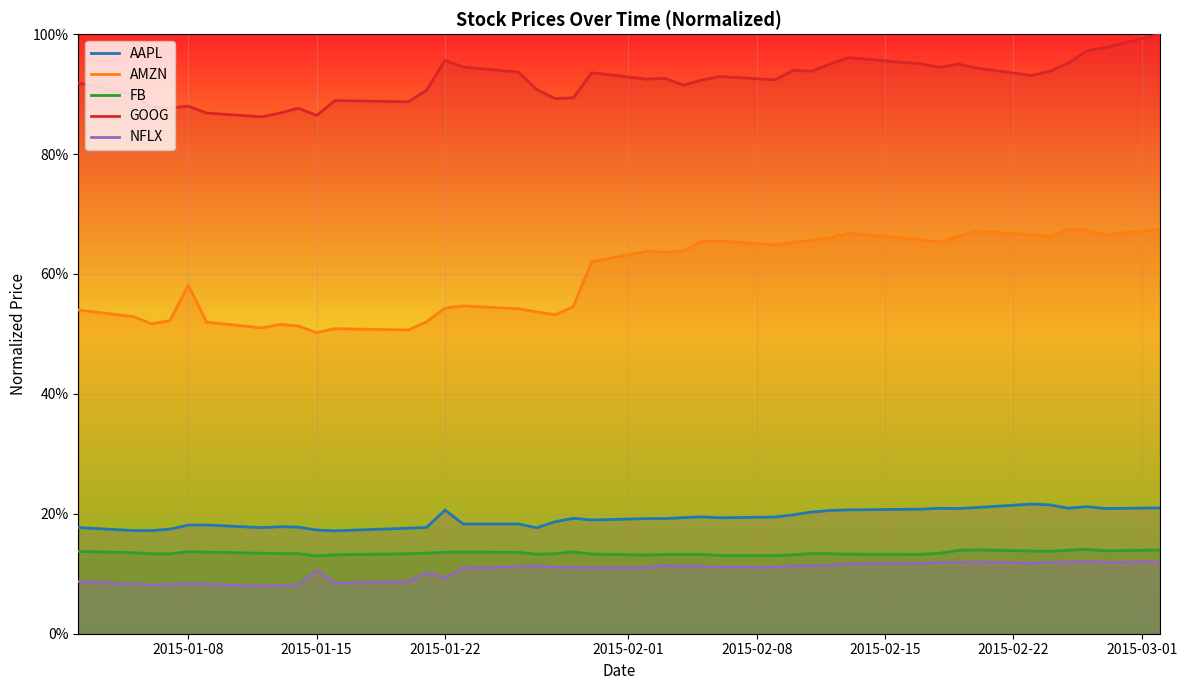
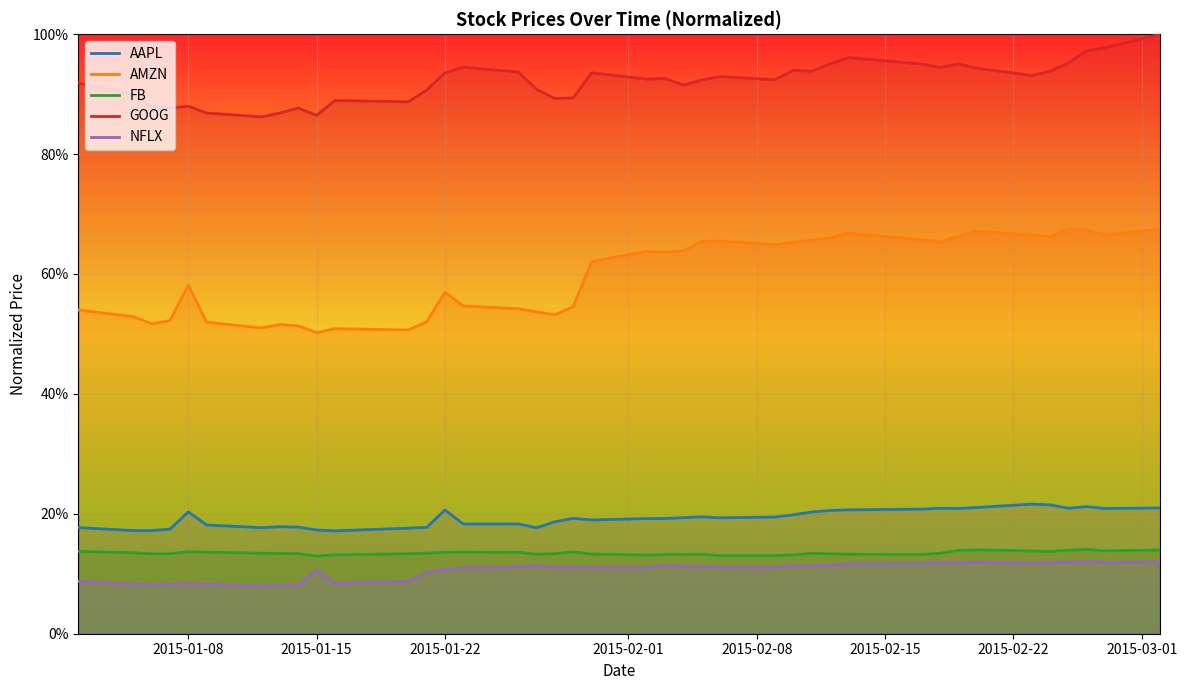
  {
    "AAPL": {
-     "2015-01-08": "18%",
+     "2015-01-08": "20%",
      "2015-01-15": "17%",
      "2015-01-22": "21%"
    },
    "AMZN": {
      "2015-01-08": "58%",
      "2015-01-15": "50%",
-     "2015-01-22": "54%"
+     "2015-01-22": "57%"
    },
    "FB": {
      "2015-01-08": "14%",
      "2015-01-15": "13%",
      "2015-01-22": "14%"
    },
    "GOOG": {
      "2015-01-08": "88%",
      "2015-01-15": "86%",
-     "2015-01-22": "96%"
+     "2015-01-22": "94%"
    },
    "NFLX": {
      "2015-01-08": "8%",
      "2015-01-15": "11%",
-     "2015-01-22": "9%"
+     "2015-01-22": "11%"
    }
  }
